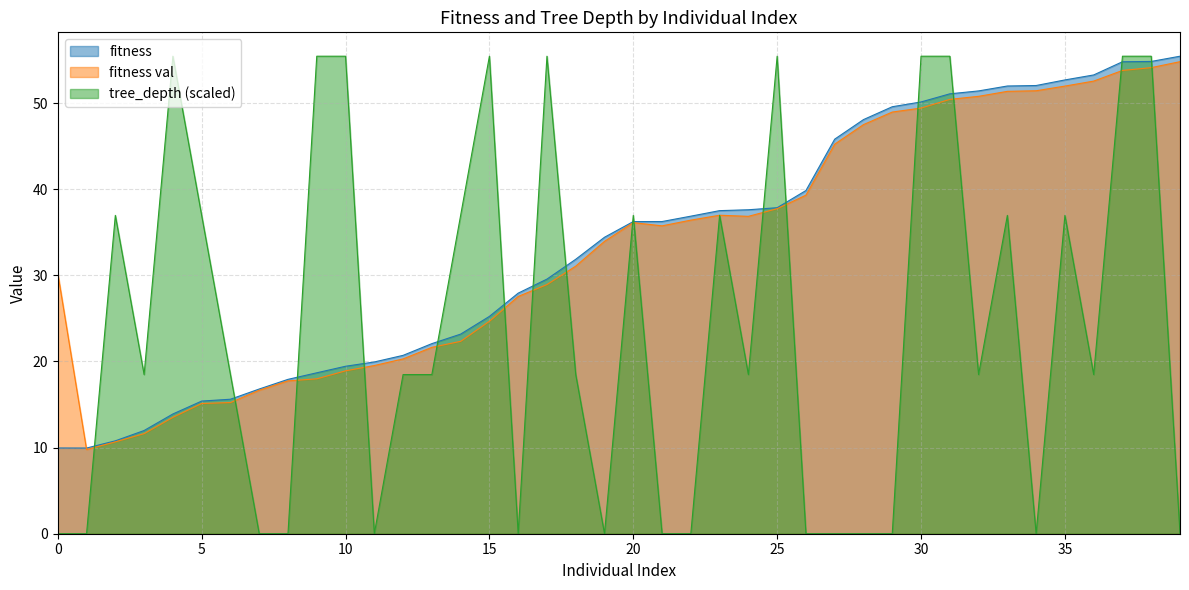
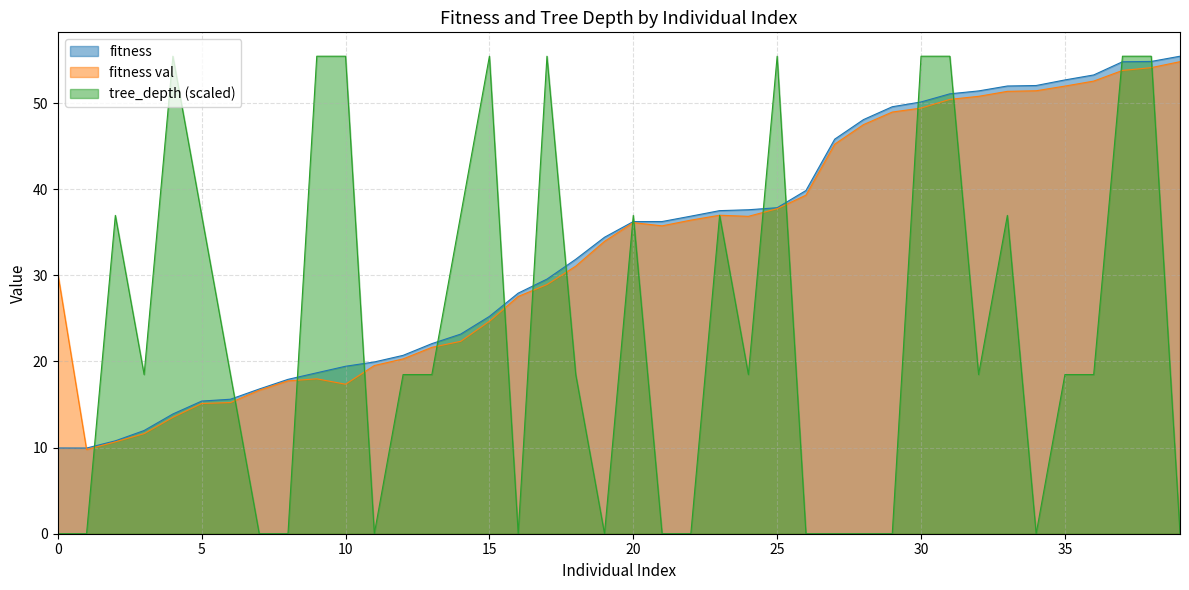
  {
    "fitness": {
      "0": 10,
      "10": 19,
      "15": 25,
      "30": 50,
      "35": 53
    },
    "fitness val": {
      "0": 30,
-     "10": 19,
+     "10": 17,
      "15": 25,
      "30": 49,
      "35": 52
    },
    "tree_depth (scaled)": {
      "0": 0,
      "5": 37,
      "10": 55,
      "15": 55,
      "20": 37,
      "25": 55,
      "30": 55,
-     "35": 37
+     "35": 18
    }
  }
